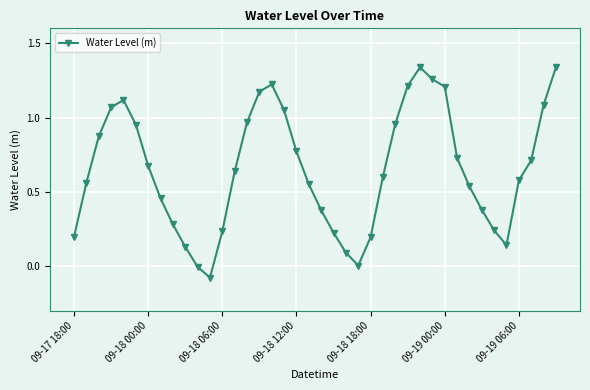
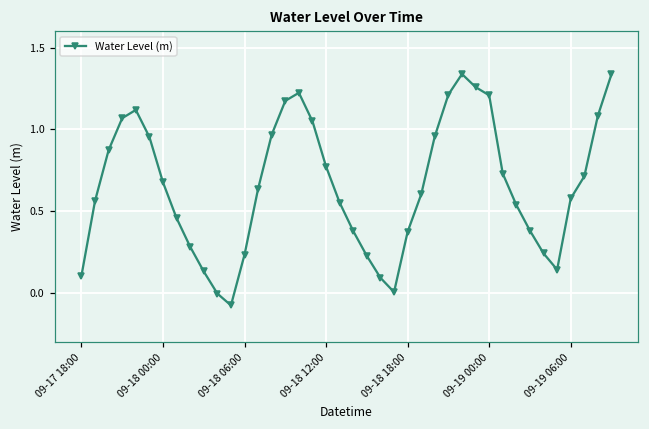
  {
-   "09-17 18:00": 0.20,
+   "09-17 18:00": 0.10,
    "09-18 00:00": 0.68,
    "09-18 06:00": 0.23,
    "09-18 12:00": 0.77,
-   "09-18 18:00": 0.19,
+   "09-18 18:00": 0.37,
    "09-19 00:00": 1.21,
    "09-19 06:00": 0.58
  }
